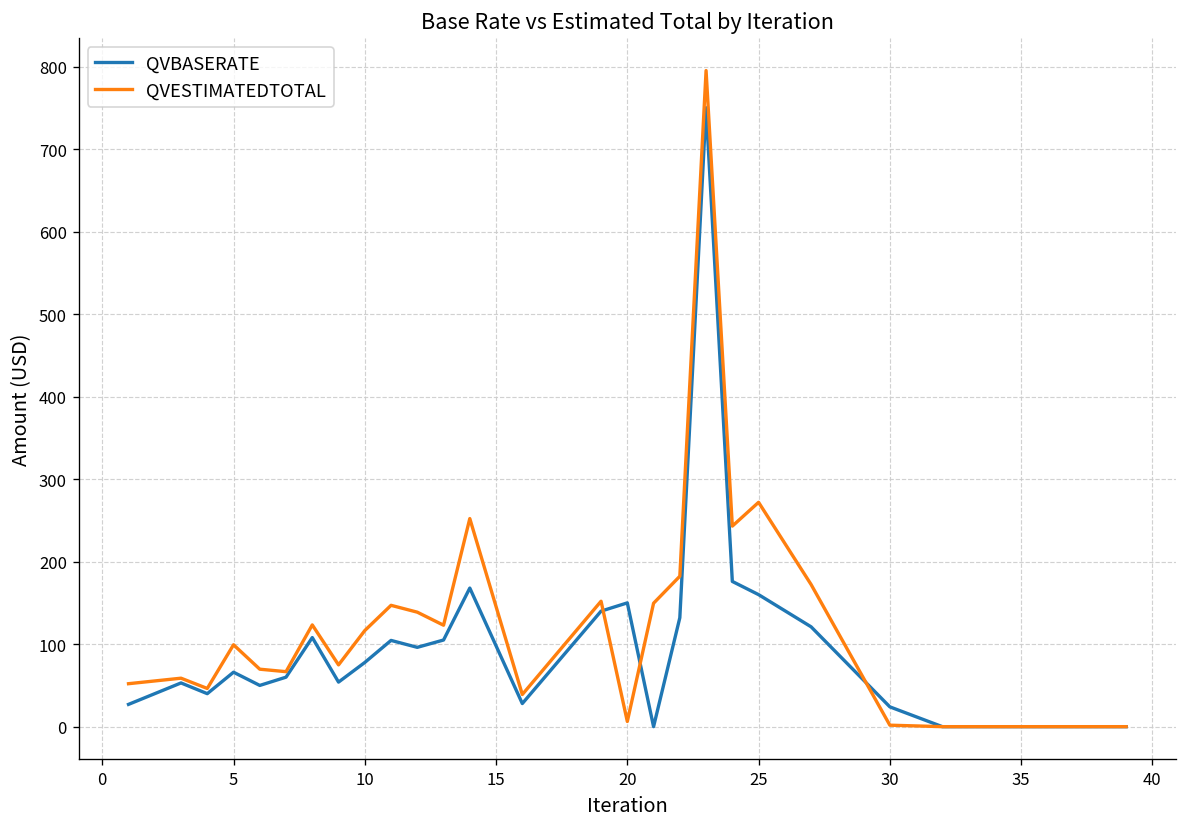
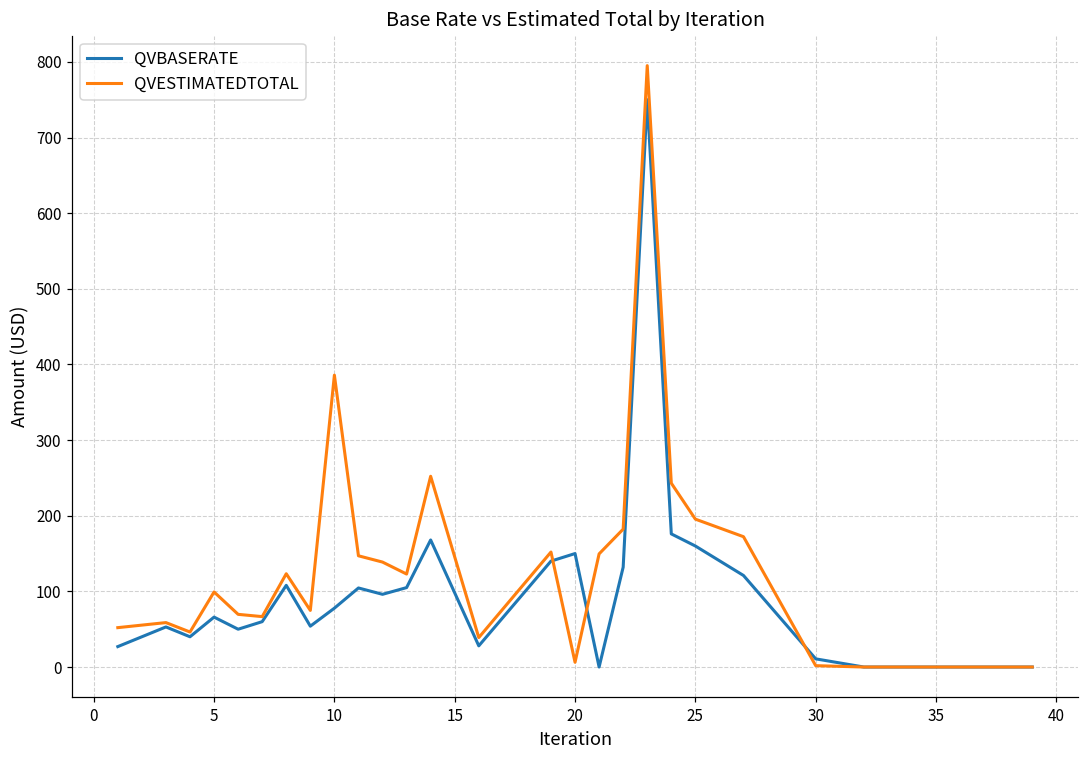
  {
    "QVBASERATE": {
      "5": 70,
      "10": 80,
      "20": 150,
      "25": 160,
-     "30": 20
+     "30": 10
    },
    "QVESTIMATEDTOTAL": {
      "5": 100,
-     "10": 120,
+     "10": 390,
      "20": 10,
-     "25": 270,
+     "25": 200,
      "30": 0
    }
  }
